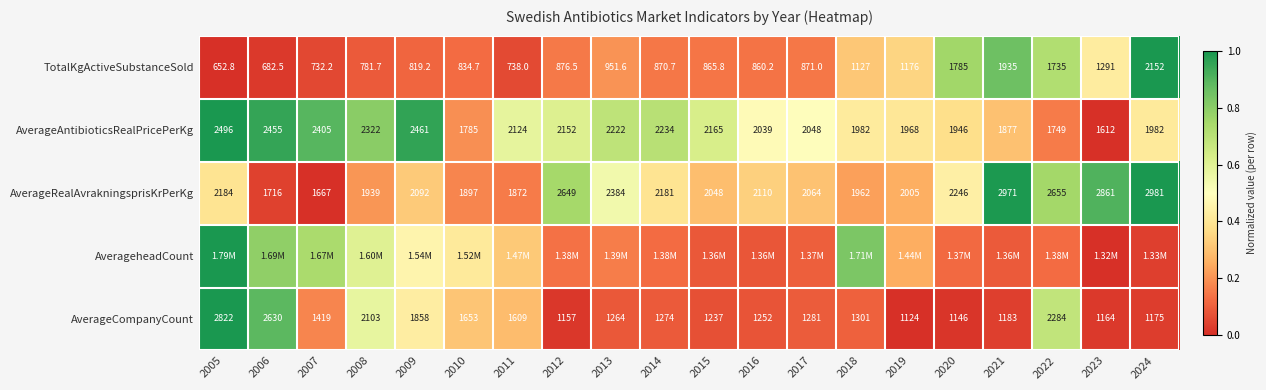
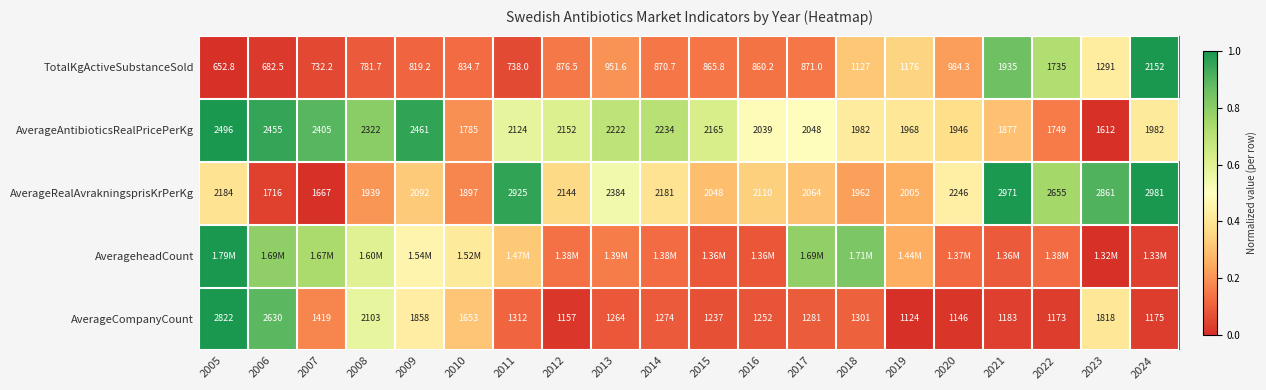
  {
    "TotalKgActiveSubstanceSold": {
      "2005": "652.8",
      "2006": "682.5",
      "2007": "732.2",
      "2008": "781.7",
      "2009": "819.2",
      "2010": "834.7",
      "2011": "738.0",
      "2012": "876.5",
      "2013": "951.6",
      "2014": "870.7",
      "2015": "865.8",
      "2016": "860.2",
      "2017": "871.0",
      "2018": "1127",
      "2019": "1176",
-     "2020": "1785",
+     "2020": "984.3",
      "2021": "1935",
      "2022": "1735",
      "2023": "1291",
      "2024": "2152"
    },
    "AverageAntibioticsRealPricePerKg": {
      "2005": "2496",
      "2006": "2455",
      "2007": "2405",
      "2008": "2322",
      "2009": "2461",
      "2010": "1785",
      "2011": "2124",
      "2012": "2152",
      "2013": "2222",
      "2014": "2234",
      "2015": "2165",
      "2016": "2039",
      "2017": "2048",
      "2018": "1982",
      "2019": "1968",
      "2020": "1946",
      "2021": "1877",
      "2022": "1749",
      "2023": "1612",
      "2024": "1982"
    },
    "AverageRealAvrakningsprisKrPerKg": {
      "2005": "2184",
      "2006": "1716",
      "2007": "1667",
      "2008": "1939",
      "2009": "2092",
      "2010": "1897",
-     "2011": "1872",
-     "2012": "2649",
+     "2011": "2925",
+     "2012": "2144",
      "2013": "2384",
      "2014": "2181",
      "2015": "2048",
      "2016": "2110",
      "2017": "2064",
      "2018": "1962",
      "2019": "2005",
      "2020": "2246",
      "2021": "2971",
      "2022": "2655",
      "2023": "2861",
      "2024": "2981"
    },
    "AverageheadCount": {
      "2005": "1.79M",
      "2006": "1.69M",
      "2007": "1.67M",
      "2008": "1.60M",
      "2009": "1.54M",
      "2010": "1.52M",
      "2011": "1.47M",
      "2012": "1.38M",
      "2013": "1.39M",
      "2014": "1.38M",
      "2015": "1.36M",
      "2016": "1.36M",
-     "2017": "1.37M",
+     "2017": "1.69M",
      "2018": "1.71M",
      "2019": "1.44M",
      "2020": "1.37M",
      "2021": "1.36M",
      "2022": "1.38M",
      "2023": "1.32M",
      "2024": "1.33M"
    },
    "AverageCompanyCount": {
      "2005": "2822",
      "2006": "2630",
      "2007": "1419",
      "2008": "2103",
      "2009": "1858",
      "2010": "1653",
-     "2011": "1609",
+     "2011": "1312",
      "2012": "1157",
      "2013": "1264",
      "2014": "1274",
      "2015": "1237",
      "2016": "1252",
      "2017": "1281",
      "2018": "1301",
      "2019": "1124",
      "2020": "1146",
      "2021": "1183",
-     "2022": "2284",
-     "2023": "1164",
+     "2022": "1173",
+     "2023": "1818",
      "2024": "1175"
    }
  }
